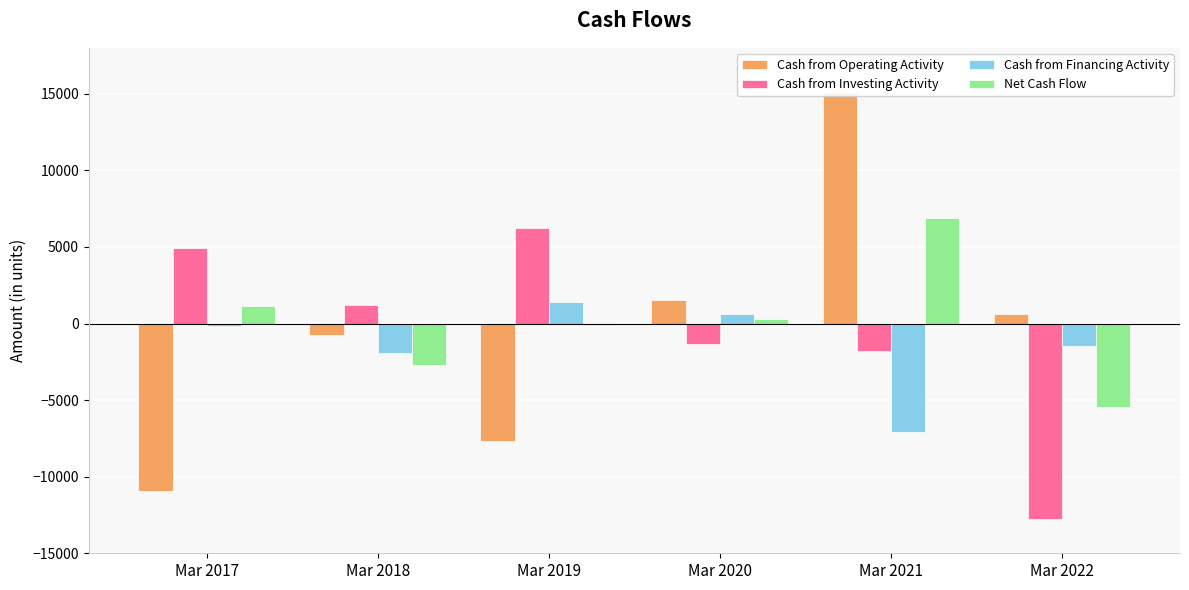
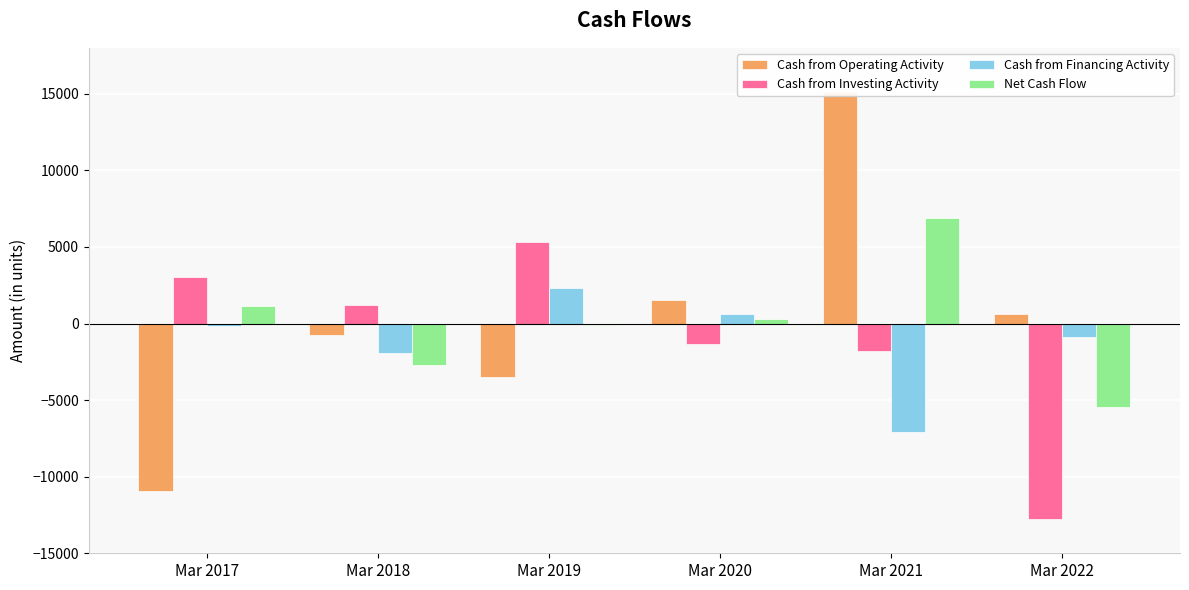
  {
    "Cash from Operating Activity": {
      "Mar 2017": -10900,
      "Mar 2018": -700,
-     "Mar 2019": -7700,
+     "Mar 2019": -3500,
      "Mar 2020": 1500,
      "Mar 2022": 600
    },
    "Cash from Investing Activity": {
-     "Mar 2017": 4900,
+     "Mar 2017": 3000,
      "Mar 2018": 1200,
-     "Mar 2019": 6200,
+     "Mar 2019": 5300,
      "Mar 2020": -1300,
      "Mar 2021": -1800,
      "Mar 2022": -12800
    },
    "Cash from Financing Activity": {
      "Mar 2017": -200,
      "Mar 2018": -1900,
-     "Mar 2019": 1400,
+     "Mar 2019": 2300,
      "Mar 2020": 600,
      "Mar 2021": -7100,
-     "Mar 2022": -1500
+     "Mar 2022": -900
    },
    "Net Cash Flow": {
      "Mar 2017": 1100,
      "Mar 2018": -2700,
      "Mar 2020": 300,
      "Mar 2021": 6900,
      "Mar 2022": -5400
    }
  }
